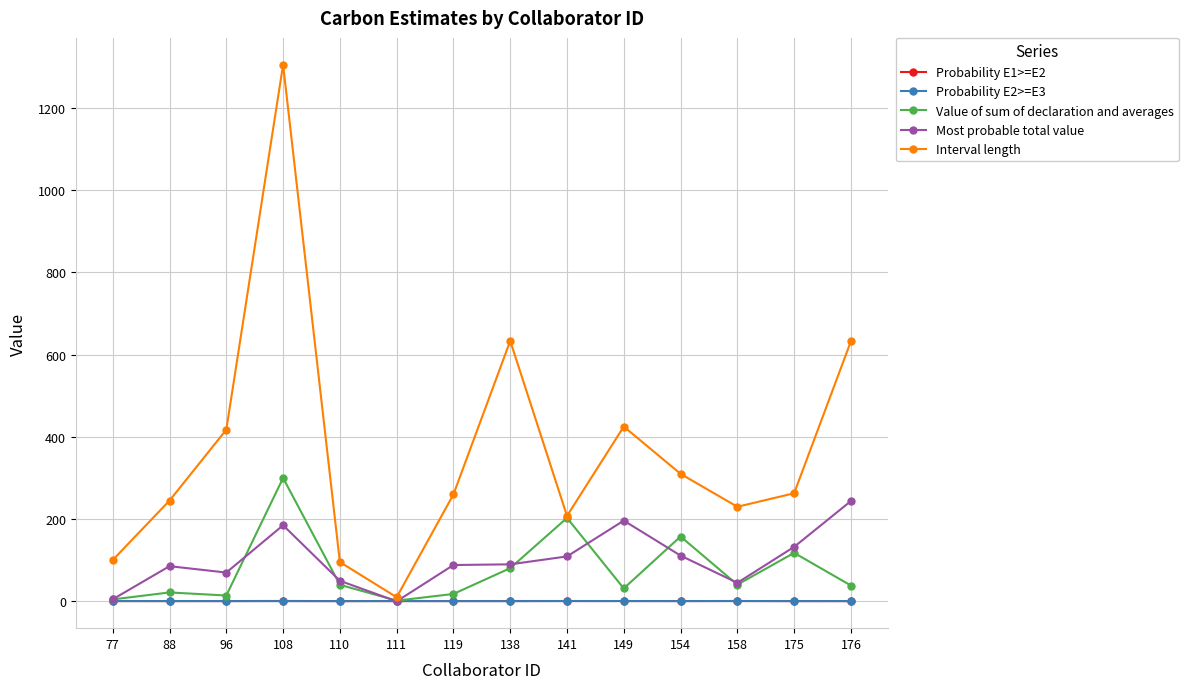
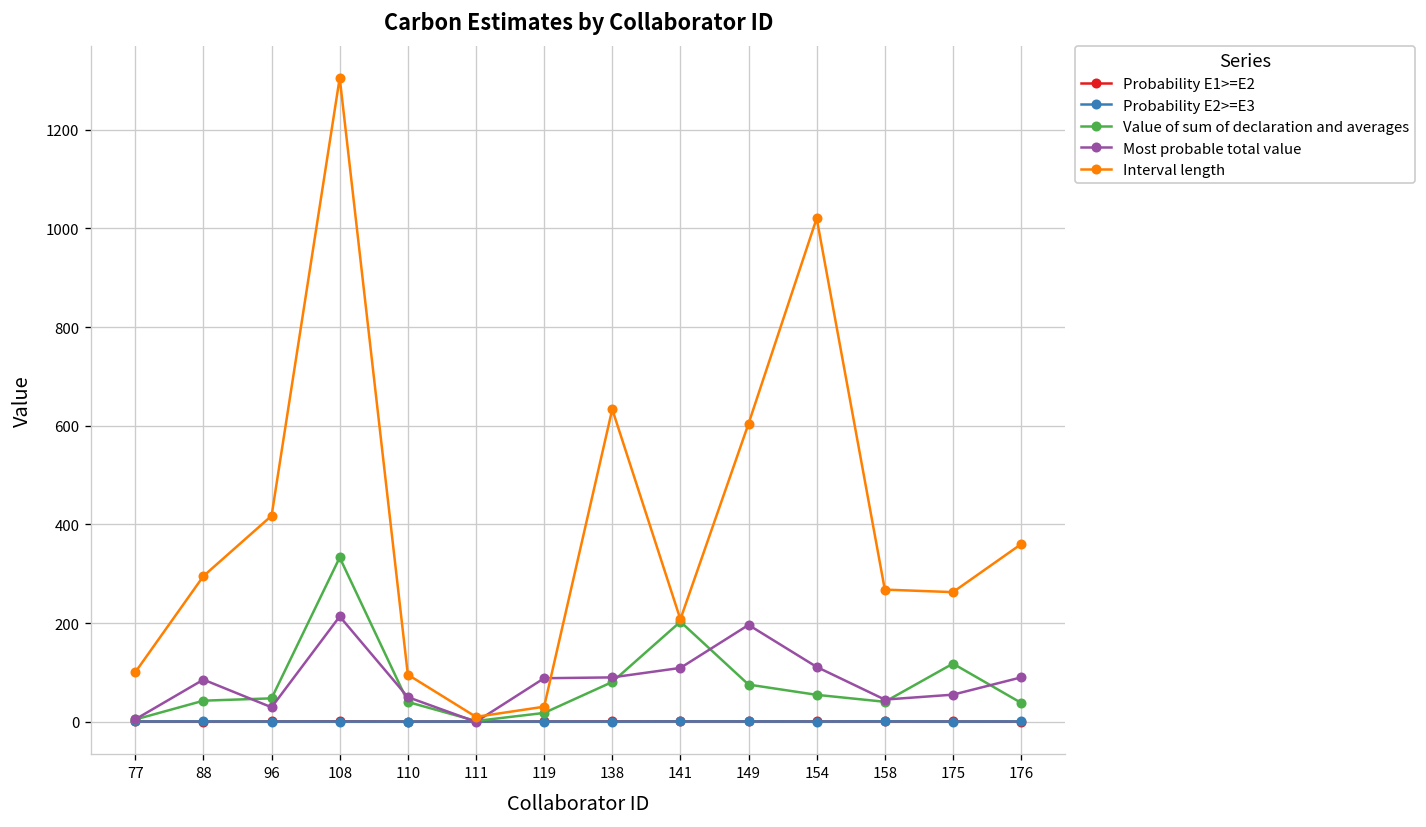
  {
    "Probability E2>=E3": {
      "88": 0,
      "96": 0,
      "108": 0,
      "110": 0,
      "119": 0,
      "138": 0,
      "141": 0,
      "149": 0,
      "154": 0,
      "158": 0,
      "175": 0,
      "176": 0
    },
    "Value of sum of declaration and averages": {
-     "88": 20,
-     "96": 10,
-     "108": 300,
+     "88": 40,
+     "96": 50,
+     "108": 330,
      "110": 40,
      "119": 20,
      "138": 80,
-     "149": 30,
-     "154": 160,
+     "149": 80,
+     "154": 50,
      "175": 120,
      "176": 40
    },
    "Most probable total value": {
      "88": 90,
-     "96": 70,
-     "108": 190,
+     "96": 30,
+     "108": 210,
      "110": 50,
      "119": 90,
      "138": 90,
      "141": 110,
      "149": 200,
      "154": 110,
-     "175": 130,
-     "176": 240
+     "175": 60,
+     "176": 90
    },
    "Interval length": {
      "77": 100,
-     "88": 250,
+     "88": 300,
      "96": 420,
      "108": 1310,
      "110": 100,
      "111": 10,
-     "119": 260,
+     "119": 30,
      "138": 630,
-     "149": 430,
-     "154": 310,
-     "158": 230,
+     "149": 600,
+     "154": 1020,
+     "158": 270,
      "175": 260,
-     "176": 630
+     "176": 360
    }
  }
